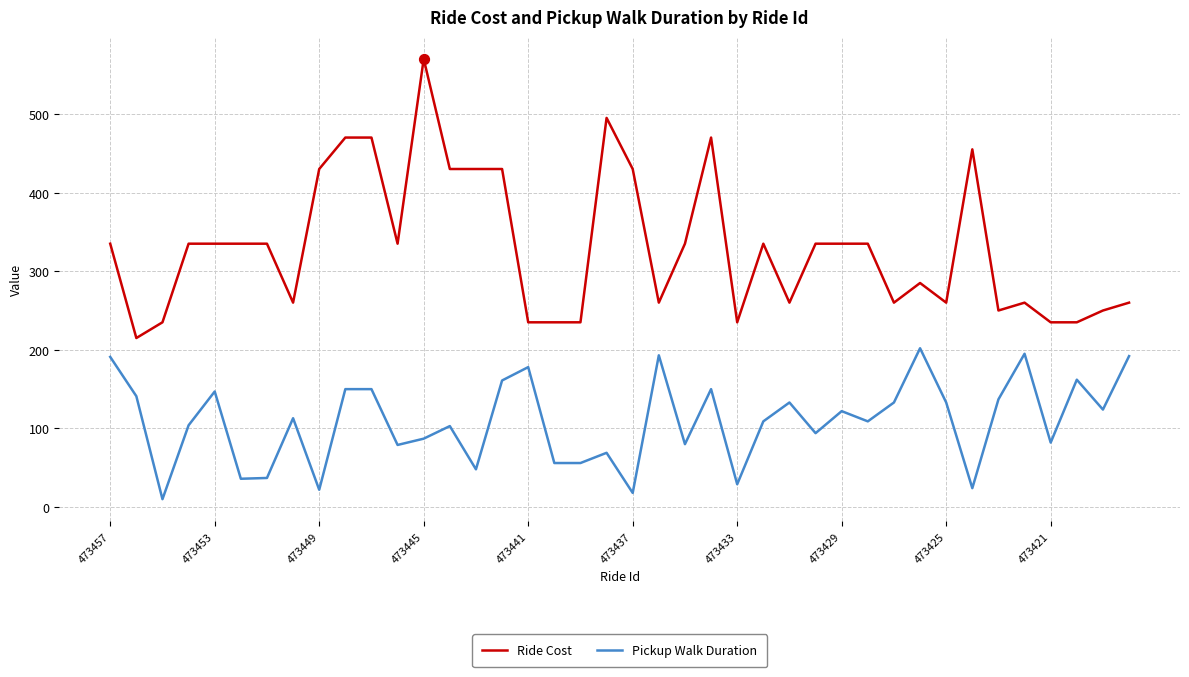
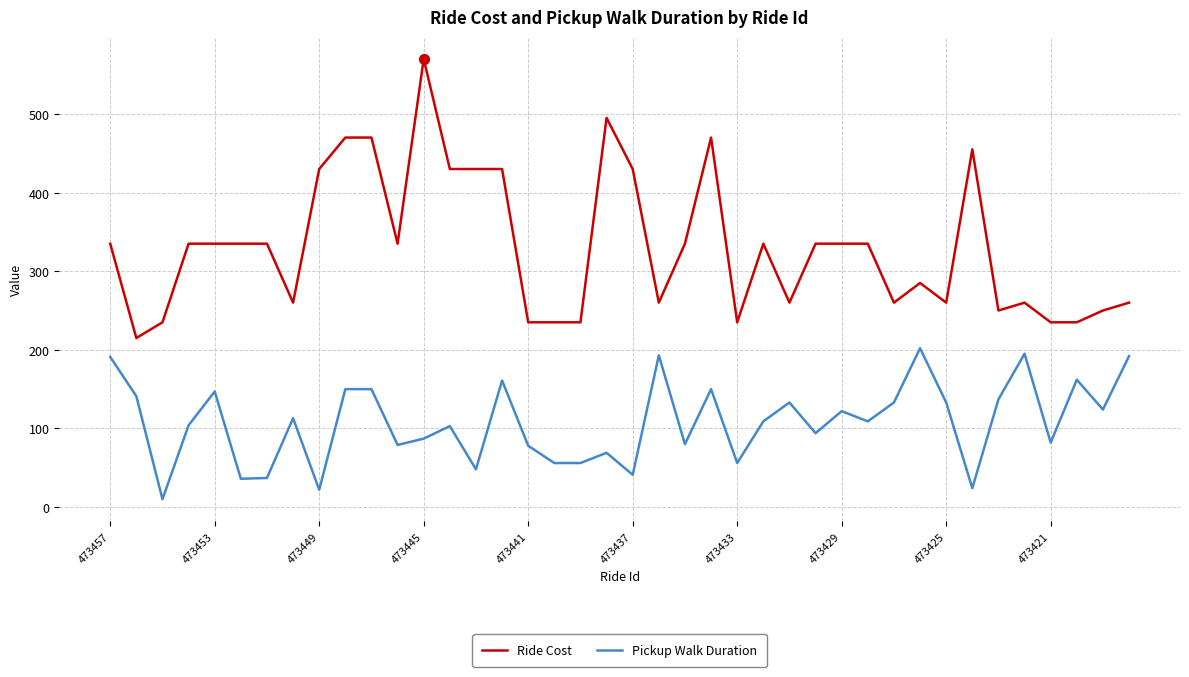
  {
    "Pickup Walk Duration": {
      "473457": 190,
      "473453": 150,
      "473449": 20,
      "473445": 90,
-     "473441": 180,
-     "473437": 20,
-     "473433": 30,
+     "473441": 80,
+     "473437": 40,
+     "473433": 60,
      "473429": 120,
      "473425": 130,
      "473421": 80
    }
  }
